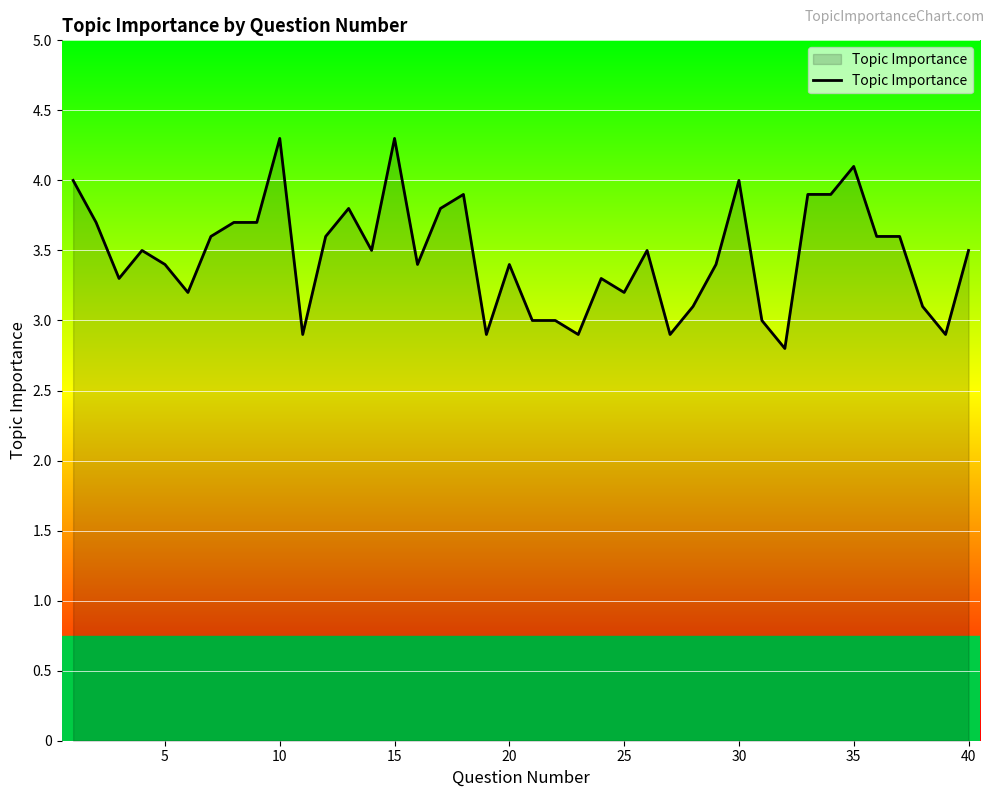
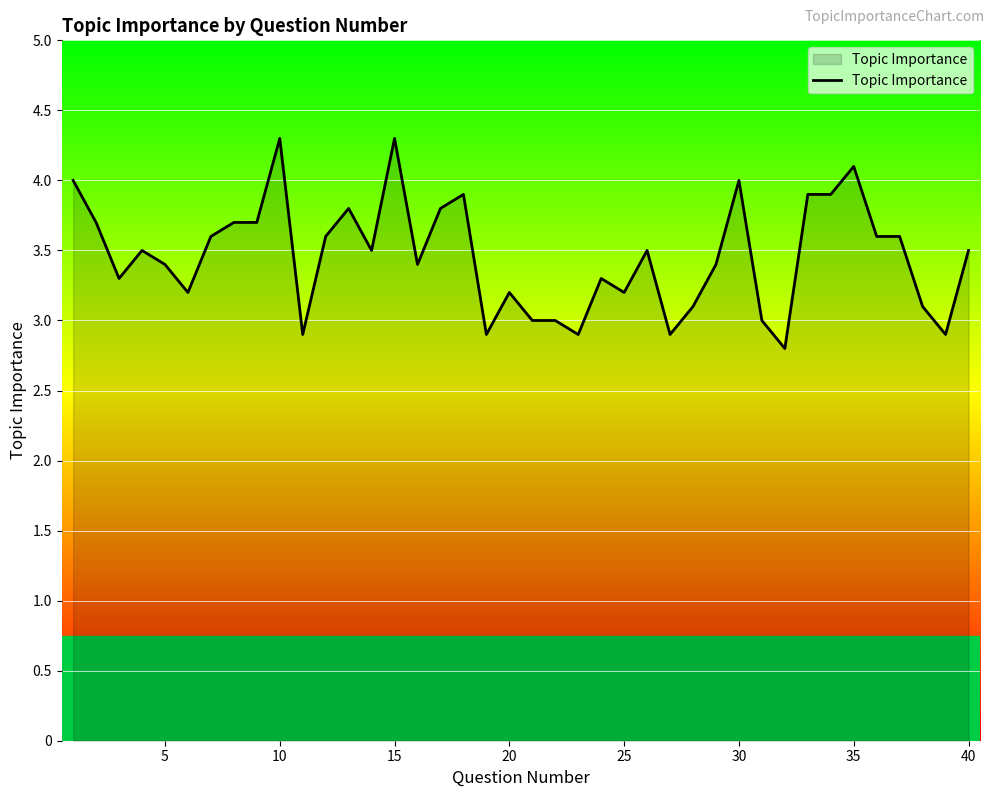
  {
    "5": 3.4,
    "10": 4.3,
    "15": 4.3,
-   "20": 3.4,
+   "20": 3.2,
    "25": 3.2,
    "30": 4.0,
    "35": 4.1,
    "40": 3.5
  }
